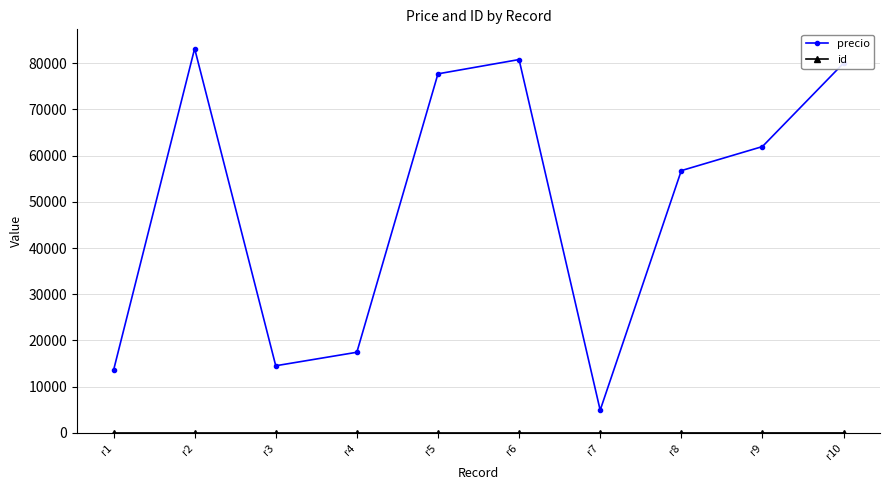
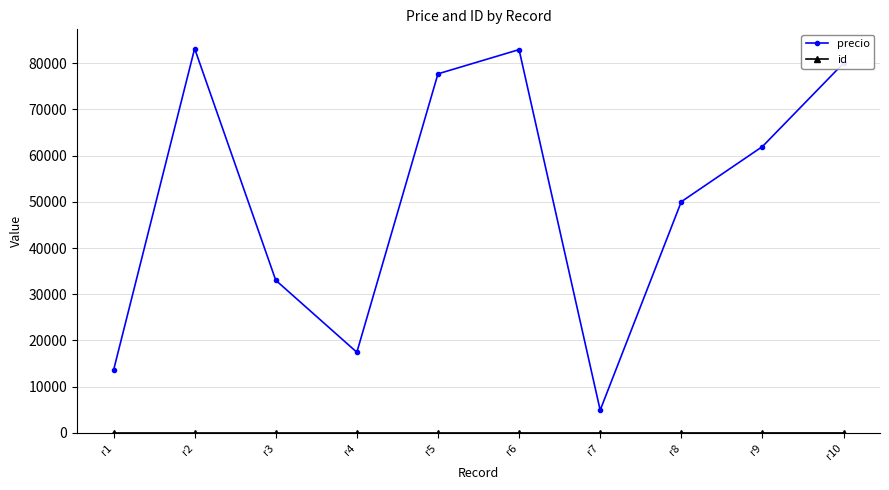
  {
    "precio": {
      "r1": 14000,
      "r2": 83000,
-     "r3": 15000,
+     "r3": 33000,
      "r4": 17000,
      "r5": 78000,
-     "r6": 81000,
+     "r6": 83000,
      "r7": 5000,
-     "r8": 57000,
+     "r8": 50000,
      "r9": 62000
    },
    "id": {
      "r1": 0,
      "r2": 0,
      "r3": 0,
      "r4": 0,
      "r5": 0,
      "r6": 0,
      "r7": 0,
      "r8": 0,
      "r9": 0,
      "r10": 0
    }
  }
